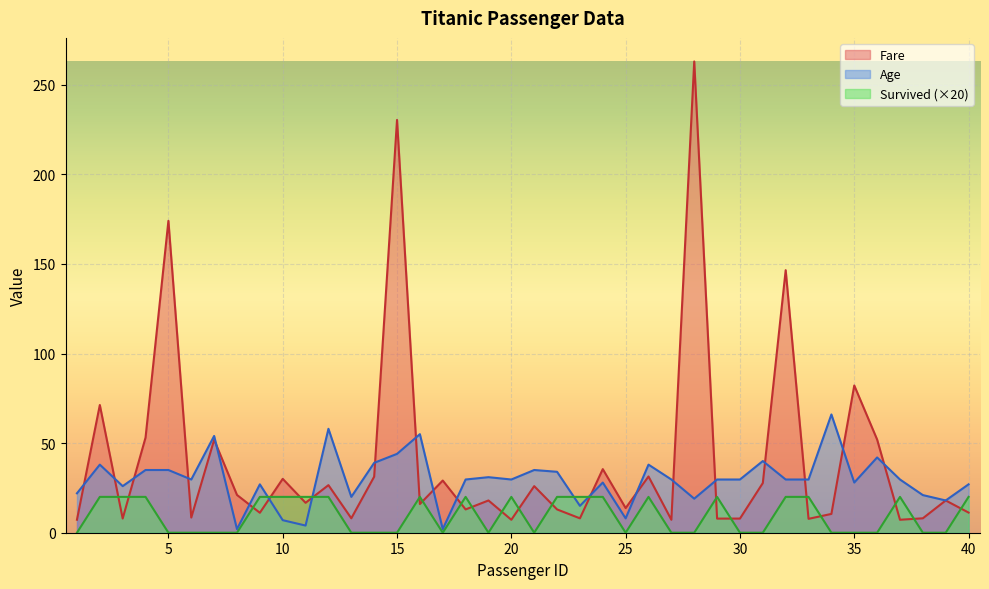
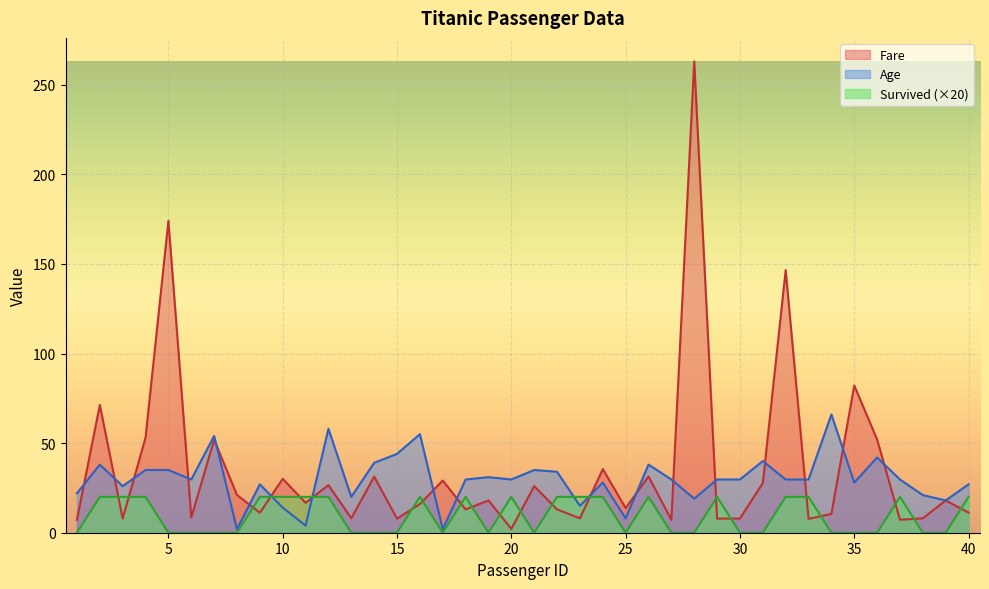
  {
    "Fare": {
      "5": 174,
      "10": 30,
-     "15": 230,
-     "20": 7,
+     "15": 8,
+     "20": 2,
      "25": 14,
      "30": 8,
      "35": 82,
      "40": 11
    },
    "Age": {
      "5": 35,
-     "10": 7,
+     "10": 14,
      "15": 44,
      "20": 30,
      "25": 8,
      "30": 30,
      "35": 28,
      "40": 27
    },
    "Survived (×20)": {
      "5": 0,
      "10": 20,
      "15": 0,
      "20": 20,
      "25": 0,
      "30": 0,
      "35": 0,
      "40": 20
    }
  }
